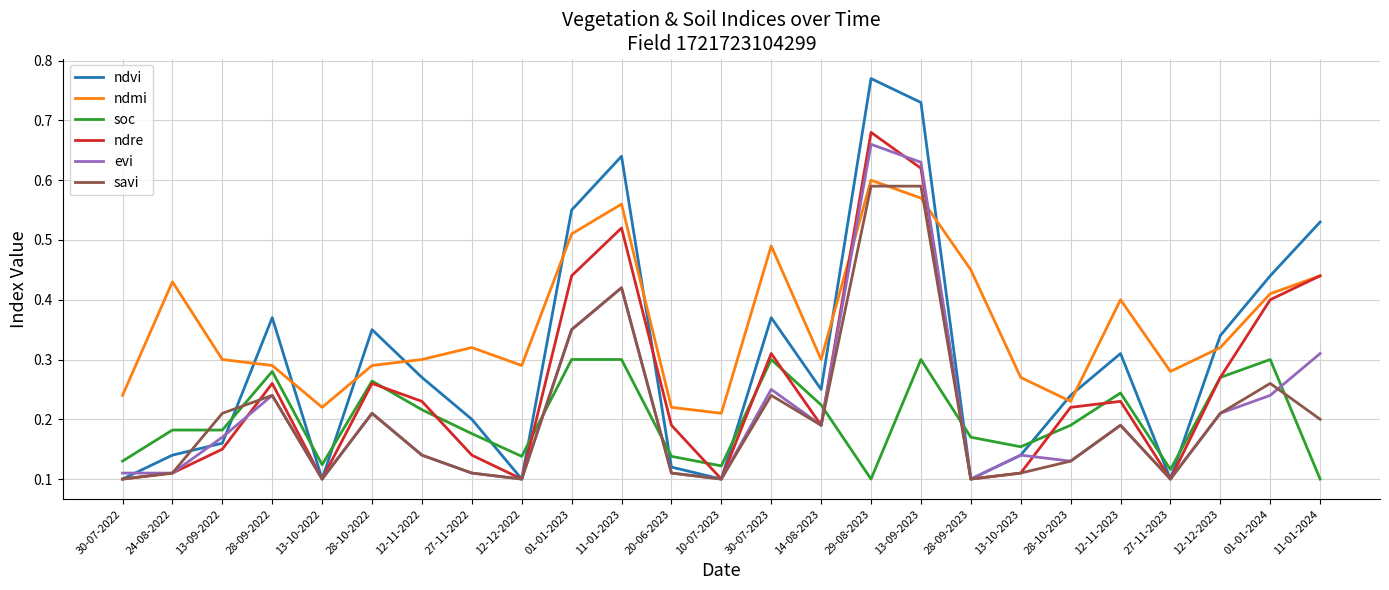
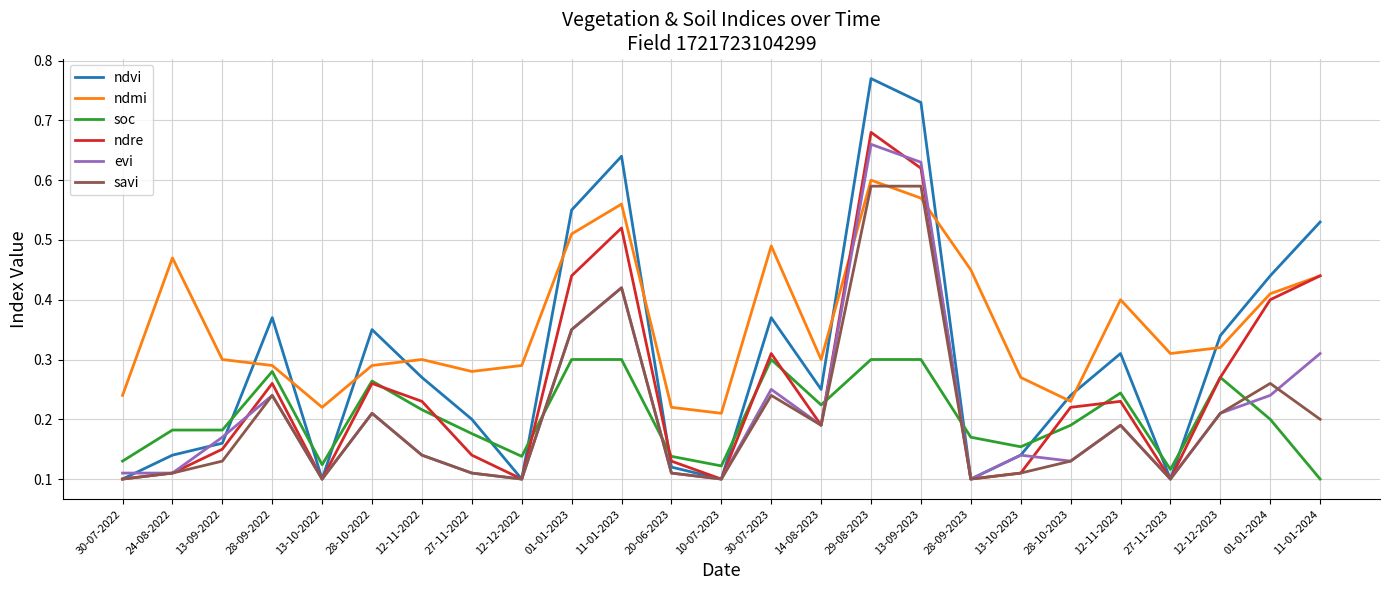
  {
    "ndvi": {
      "24-08-2022": 0.14,
      "13-09-2022": 0.16,
      "28-09-2022": 0.37,
      "28-10-2022": 0.35,
      "12-11-2022": 0.27,
      "27-11-2022": 0.20,
      "01-01-2023": 0.55,
      "11-01-2023": 0.64,
      "20-06-2023": 0.12,
      "30-07-2023": 0.37,
      "14-08-2023": 0.25,
      "29-08-2023": 0.77,
      "13-09-2023": 0.73,
      "28-10-2023": 0.24,
      "12-11-2023": 0.31,
      "12-12-2023": 0.34,
      "01-01-2024": 0.44,
      "11-01-2024": 0.53
    },
    "ndmi": {
      "30-07-2022": 0.24,
-     "24-08-2022": 0.43,
+     "24-08-2022": 0.47,
      "13-09-2022": 0.30,
      "28-09-2022": 0.29,
      "13-10-2022": 0.22,
      "28-10-2022": 0.29,
      "12-11-2022": 0.30,
-     "27-11-2022": 0.32,
+     "27-11-2022": 0.28,
      "12-12-2022": 0.29,
      "01-01-2023": 0.51,
      "11-01-2023": 0.56,
      "20-06-2023": 0.22,
      "10-07-2023": 0.21,
      "30-07-2023": 0.49,
      "14-08-2023": 0.30,
      "29-08-2023": 0.60,
      "13-09-2023": 0.57,
      "28-09-2023": 0.45,
      "13-10-2023": 0.27,
      "28-10-2023": 0.23,
      "12-11-2023": 0.40,
-     "27-11-2023": 0.28,
+     "27-11-2023": 0.31,
      "12-12-2023": 0.32,
      "01-01-2024": 0.41
    },
    "soc": {
      "30-07-2022": 0.13,
      "24-08-2022": 0.18,
      "13-09-2022": 0.18,
      "28-09-2022": 0.28,
      "13-10-2022": 0.12,
      "12-11-2022": 0.22,
      "27-11-2022": 0.18,
      "12-12-2022": 0.14,
      "01-01-2023": 0.3,
      "11-01-2023": 0.3,
      "20-06-2023": 0.14,
      "10-07-2023": 0.12,
      "30-07-2023": 0.3,
      "14-08-2023": 0.22,
-     "29-08-2023": 0.1,
+     "29-08-2023": 0.3,
      "13-09-2023": 0.3,
      "28-09-2023": 0.17,
      "13-10-2023": 0.15,
      "28-10-2023": 0.19,
      "12-11-2023": 0.24,
      "27-11-2023": 0.12,
-     "01-01-2024": 0.3,
+     "01-01-2024": 0.2,
      "11-01-2024": 0.1
    },
    "ndre": {
      "13-09-2022": 0.15,
      "28-09-2022": 0.26,
      "12-11-2022": 0.23,
      "27-11-2022": 0.14,
      "01-01-2023": 0.44,
      "11-01-2023": 0.52,
-     "20-06-2023": 0.19,
+     "20-06-2023": 0.13,
      "30-07-2023": 0.31,
      "29-08-2023": 0.68,
      "13-09-2023": 0.62,
      "28-10-2023": 0.22,
      "12-11-2023": 0.23,
      "01-01-2024": 0.40
    },
    "evi": {
      "30-07-2022": 0.11,
      "13-09-2022": 0.17,
      "30-07-2023": 0.25,
      "29-08-2023": 0.66,
      "13-09-2023": 0.63,
      "01-01-2024": 0.24,
      "11-01-2024": 0.31
    },
    "savi": {
-     "13-09-2022": 0.21,
+     "13-09-2022": 0.13,
      "30-07-2023": 0.24,
      "29-08-2023": 0.59,
      "13-09-2023": 0.59,
      "01-01-2024": 0.26,
      "11-01-2024": 0.20
    }
  }
